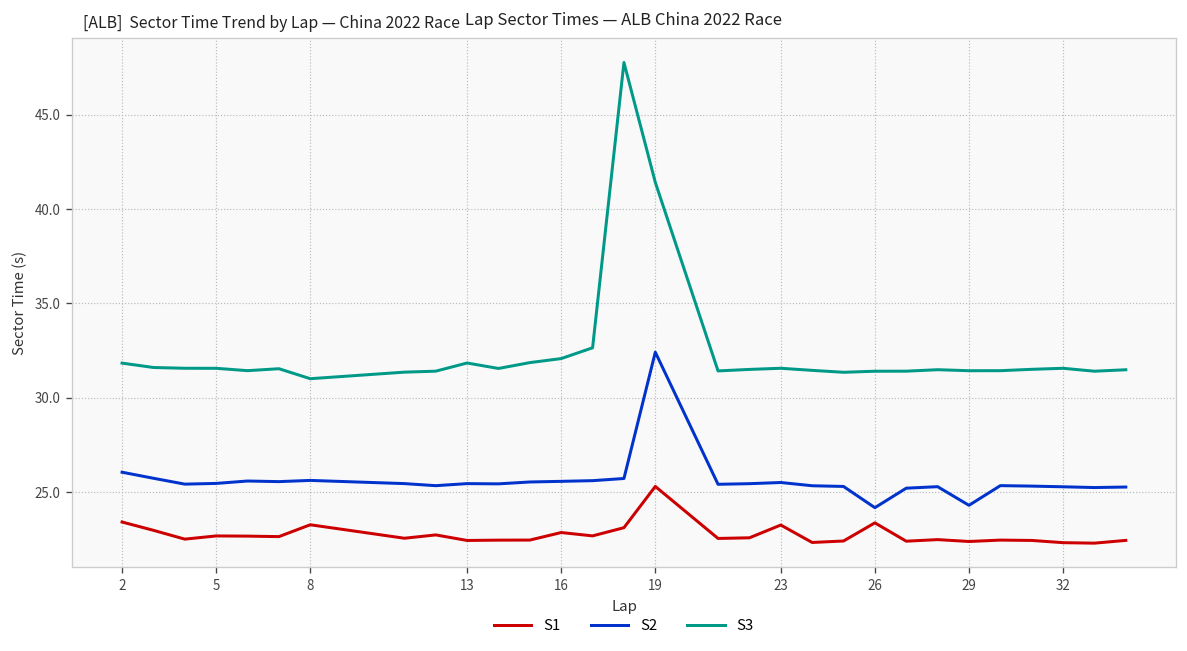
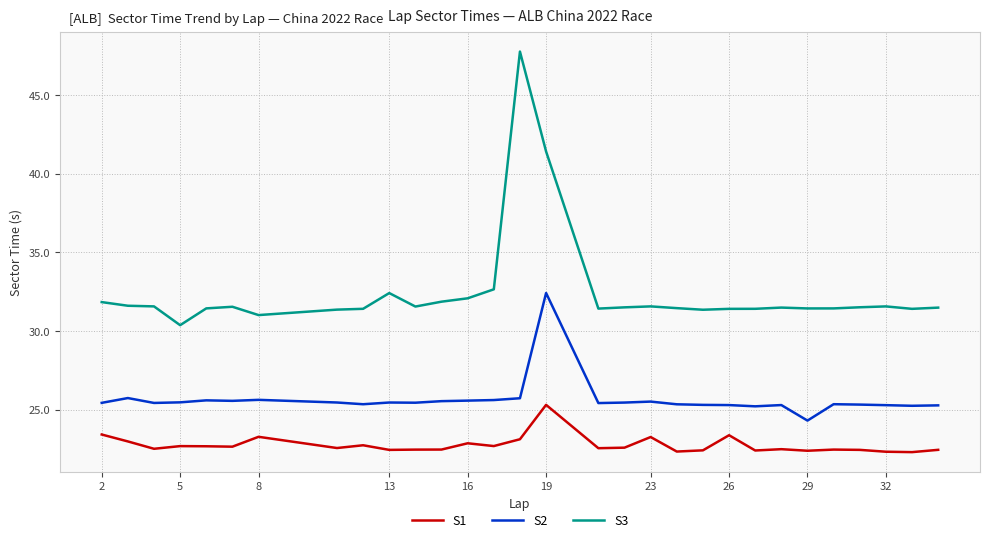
  {
    "S1": {
      "2": 23.4,
      "5": 22.7,
      "8": 23.3,
      "13": 22.4,
      "16": 22.9,
      "19": 25.3,
      "23": 23.3,
      "26": 23.4,
      "29": 22.4,
      "32": 22.3
    },
    "S2": {
-     "2": 26.1,
+     "2": 25.4,
      "5": 25.5,
      "8": 25.6,
      "13": 25.4,
      "16": 25.6,
      "19": 32.4,
      "23": 25.5,
-     "26": 24.2,
+     "26": 25.3,
      "29": 24.3,
      "32": 25.3
    },
    "S3": {
      "2": 31.8,
-     "5": 31.6,
+     "5": 30.4,
      "8": 31.0,
-     "13": 31.8,
+     "13": 32.4,
      "16": 32.1,
      "19": 41.4,
      "23": 31.6,
      "26": 31.4,
      "29": 31.4,
      "32": 31.6
    }
  }
